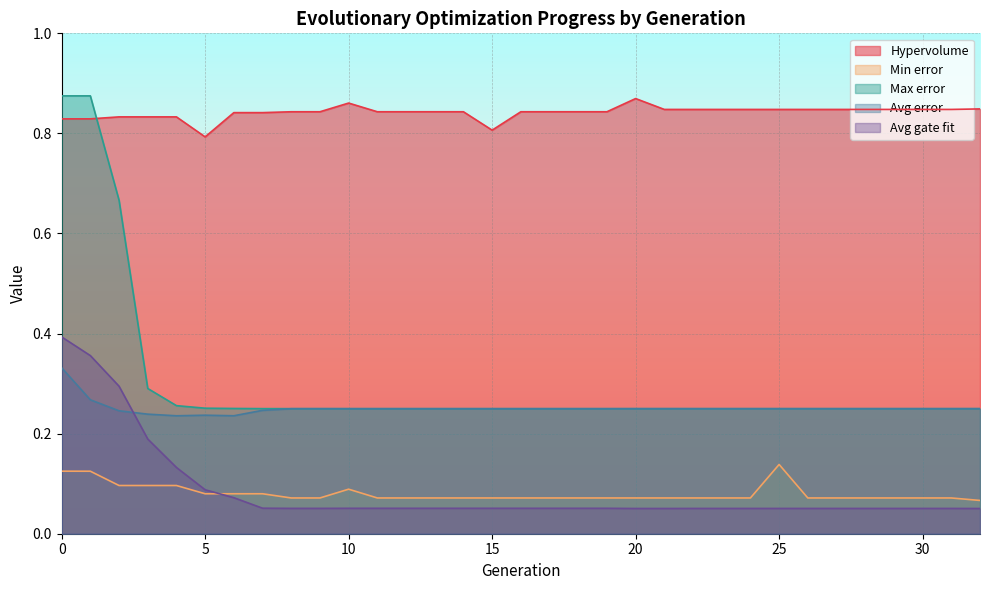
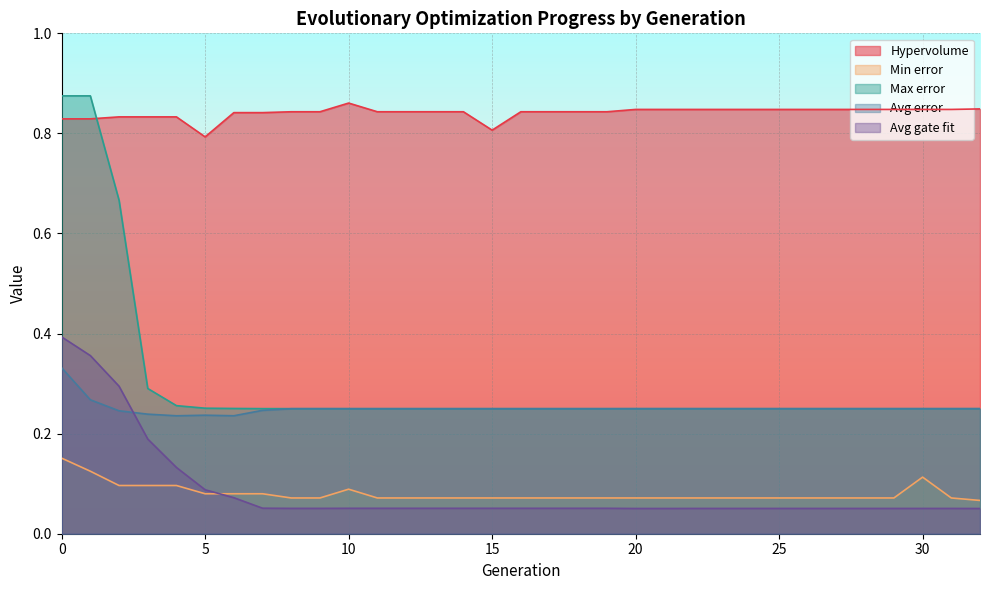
  {
    "Hypervolume": {
      "0": 0.83,
      "5": 0.79,
      "10": 0.86,
      "15": 0.81,
-     "20": 0.87,
+     "20": 0.85,
      "25": 0.85
    },
    "Min error": {
-     "0": 0.13,
+     "0": 0.15,
      "5": 0.08,
      "10": 0.09,
      "15": 0.07,
      "20": 0.07,
-     "25": 0.14,
-     "30": 0.07
+     "25": 0.07,
+     "30": 0.11
    }
  }
